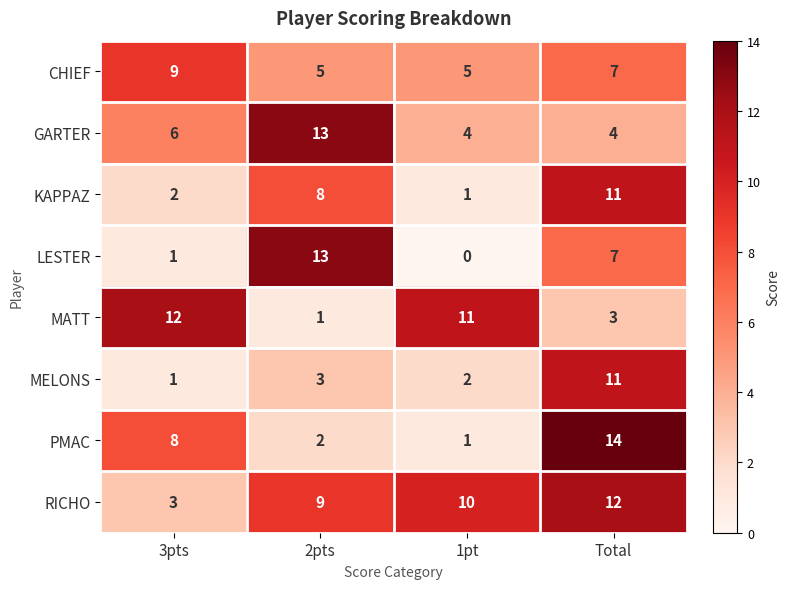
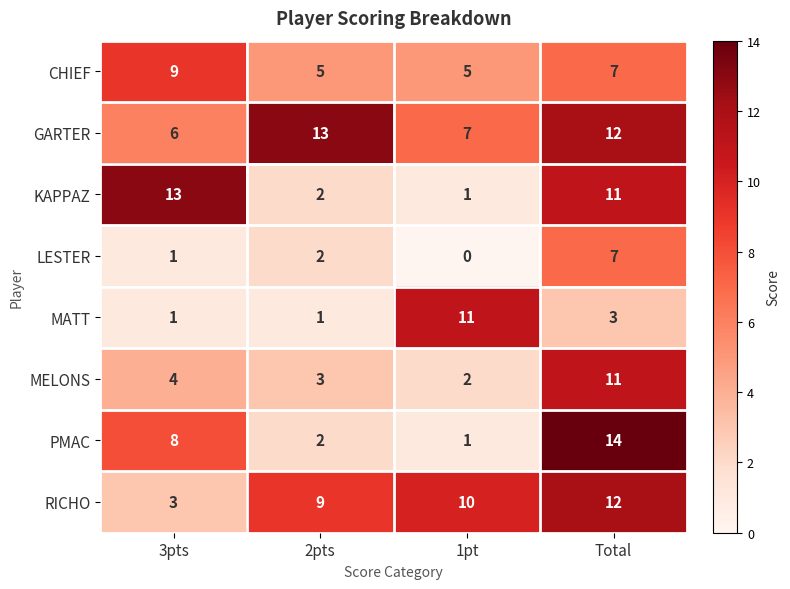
  {
    "CHIEF": {
      "3pts": 9,
      "2pts": 5,
      "1pt": 5,
      "Total": 7
    },
    "GARTER": {
      "3pts": 6,
      "2pts": 13,
-     "1pt": 4,
-     "Total": 4
+     "1pt": 7,
+     "Total": 12
    },
    "KAPPAZ": {
-     "3pts": 2,
-     "2pts": 8,
+     "3pts": 13,
+     "2pts": 2,
      "1pt": 1,
      "Total": 11
    },
    "LESTER": {
      "3pts": 1,
-     "2pts": 13,
+     "2pts": 2,
      "1pt": 0,
      "Total": 7
    },
    "MATT": {
-     "3pts": 12,
+     "3pts": 1,
      "2pts": 1,
      "1pt": 11,
      "Total": 3
    },
    "MELONS": {
-     "3pts": 1,
+     "3pts": 4,
      "2pts": 3,
      "1pt": 2,
      "Total": 11
    },
    "PMAC": {
      "3pts": 8,
      "2pts": 2,
      "1pt": 1,
      "Total": 14
    },
    "RICHO": {
      "3pts": 3,
      "2pts": 9,
      "1pt": 10,
      "Total": 12
    }
  }
